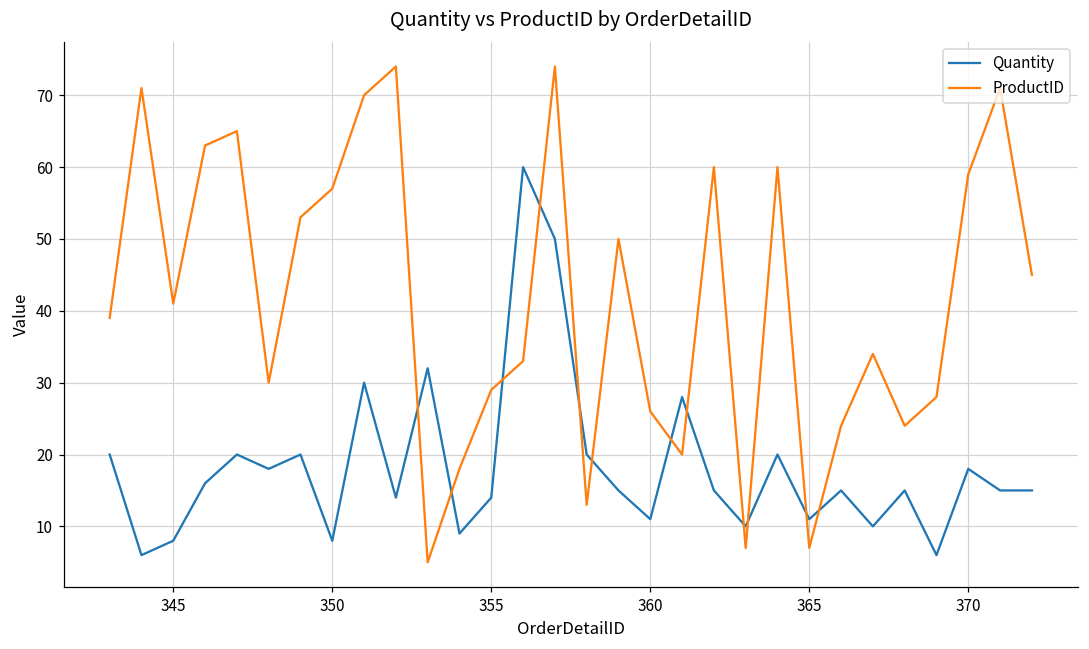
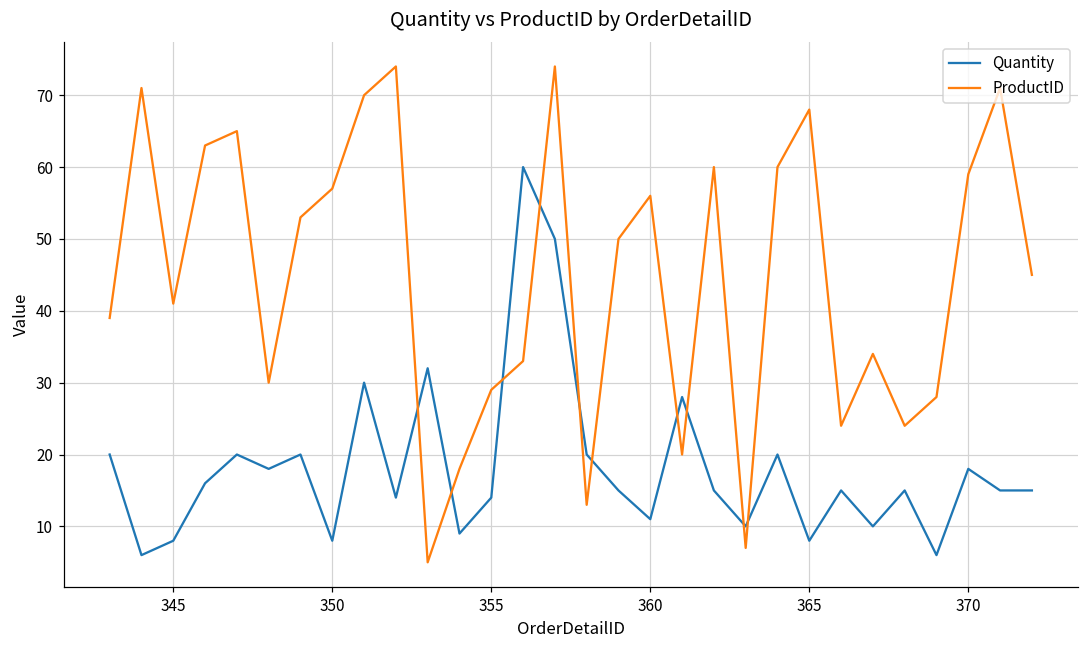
  {
    "Quantity": {
      "345": 8,
      "350": 8,
      "355": 14,
      "360": 11,
-     "365": 11,
+     "365": 8,
      "370": 18
    },
    "ProductID": {
      "345": 41,
      "350": 57,
      "355": 29,
-     "360": 26,
-     "365": 7,
+     "360": 56,
+     "365": 68,
      "370": 59
    }
  }
